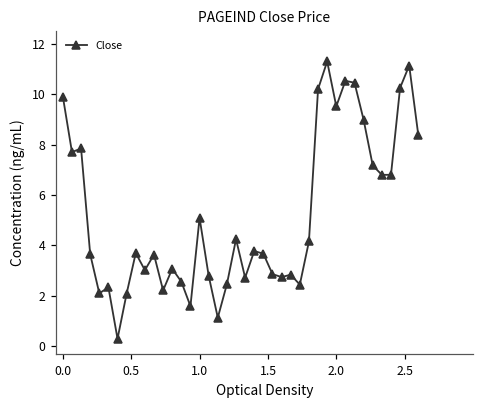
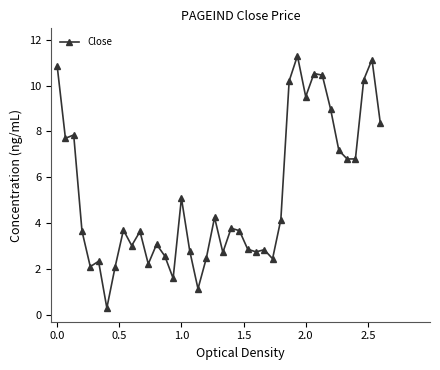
  {
-   "0.0": 9.9,
+   "0.0": 10.9,
    "1.0": 5.1,
    "2.0": 9.5
  }
